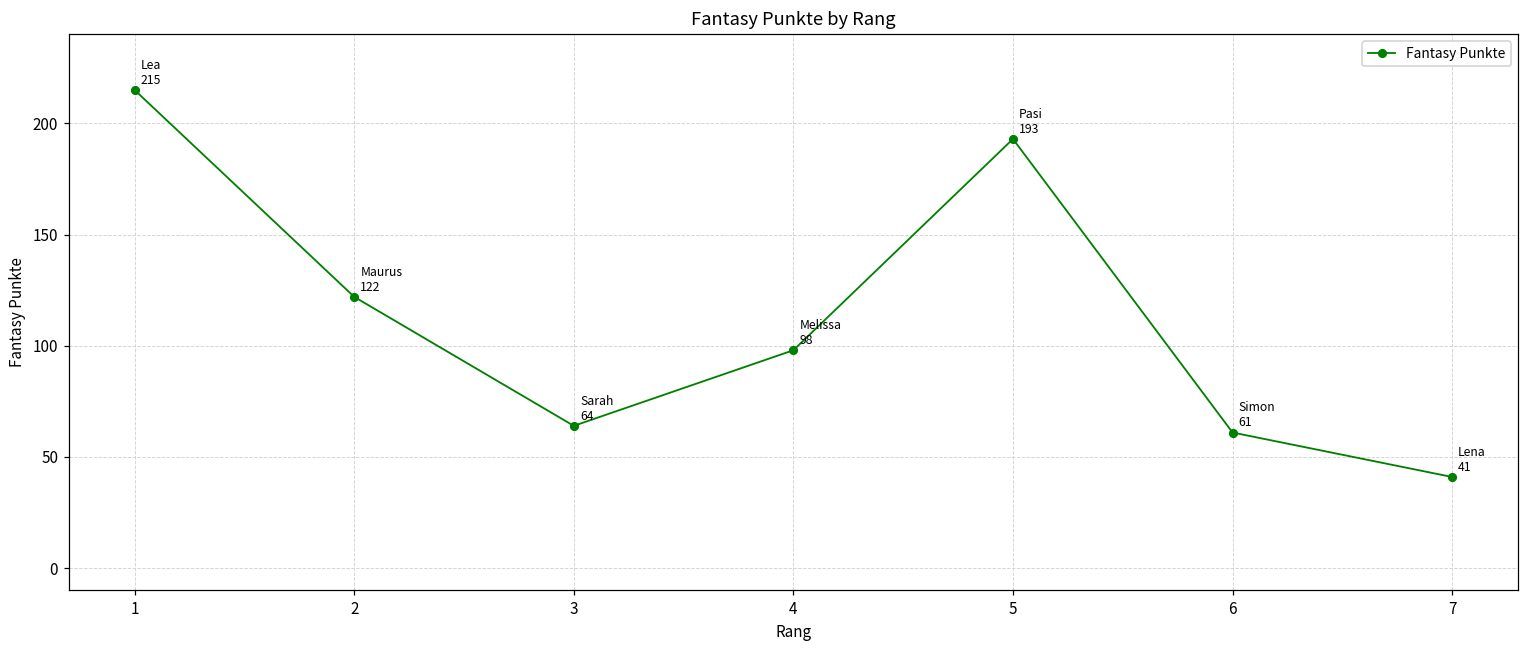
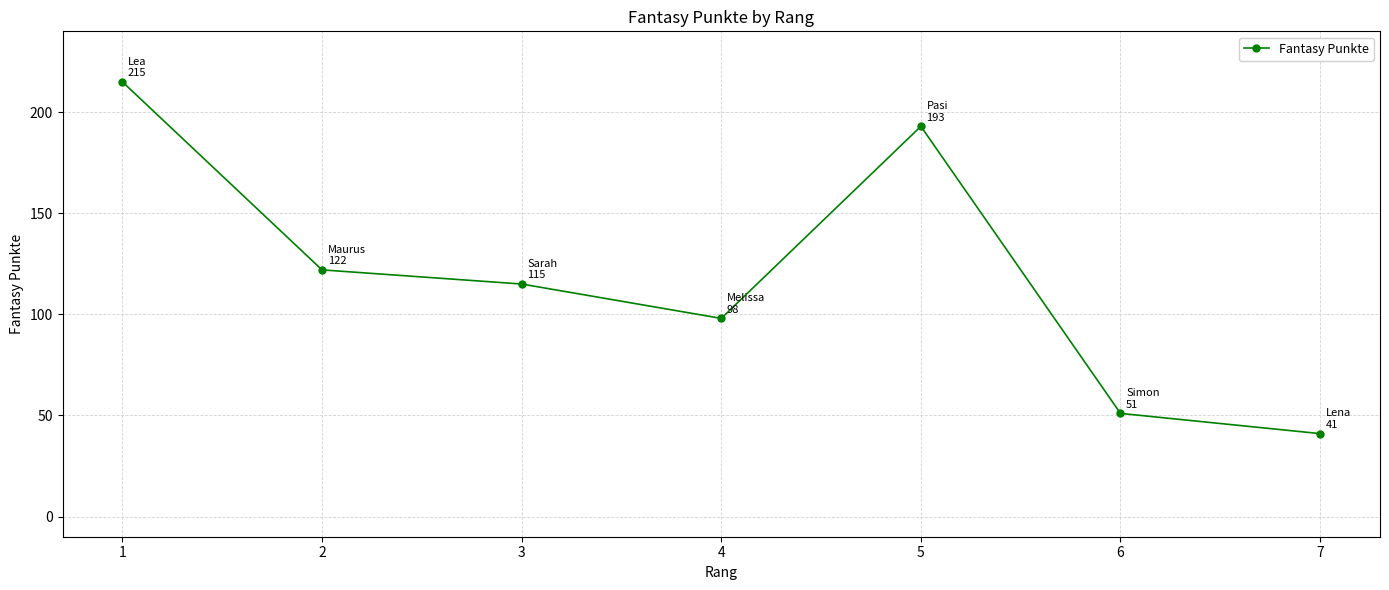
  {
    "1": 215,
    "2": 122,
-   "3": 64,
+   "3": 115,
    "4": 98,
    "5": 193,
-   "6": 61,
+   "6": 51,
    "7": 41
  }
